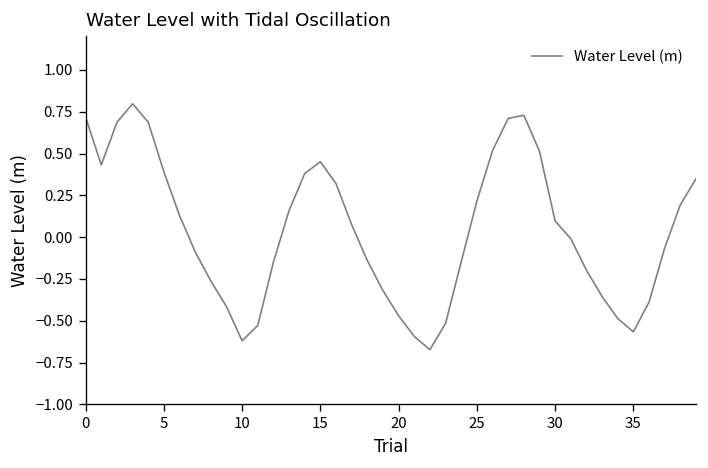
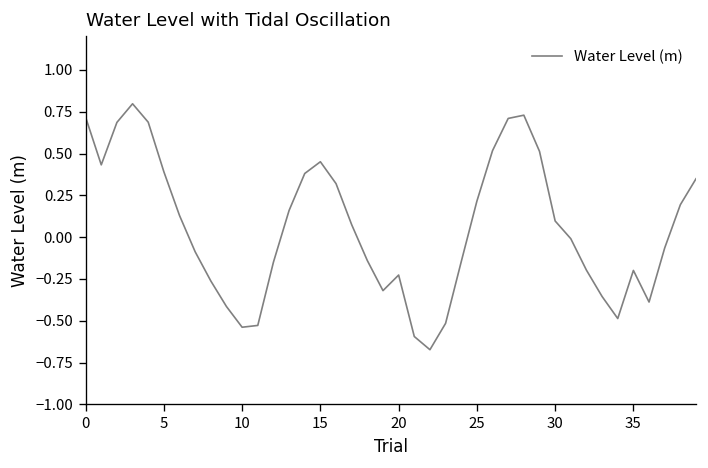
  {
    "0": 0.72,
    "5": 0.39,
-   "10": -0.62,
+   "10": -0.54,
    "15": 0.45,
-   "20": -0.47,
+   "20": -0.23,
    "25": 0.22,
    "30": 0.10,
-   "35": -0.57
+   "35": -0.20
  }
